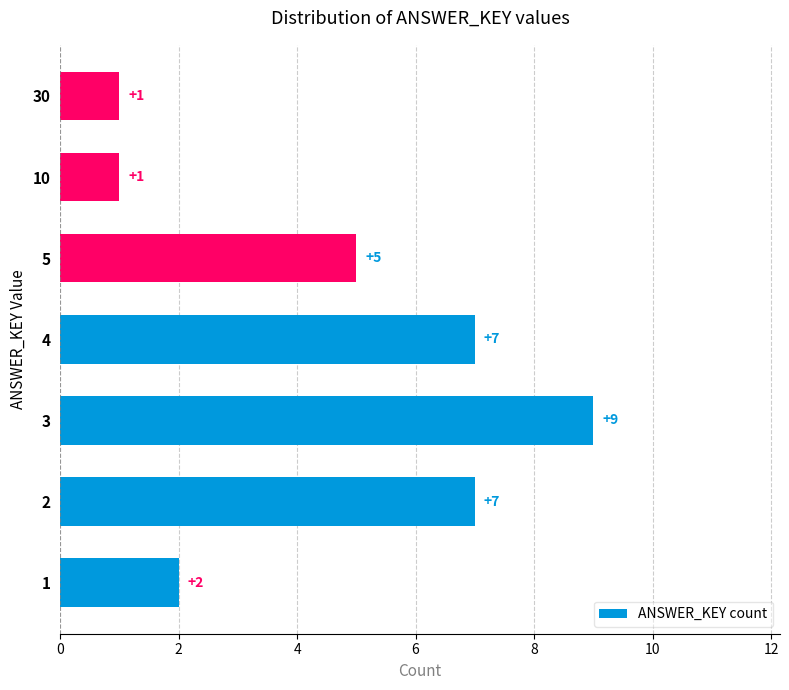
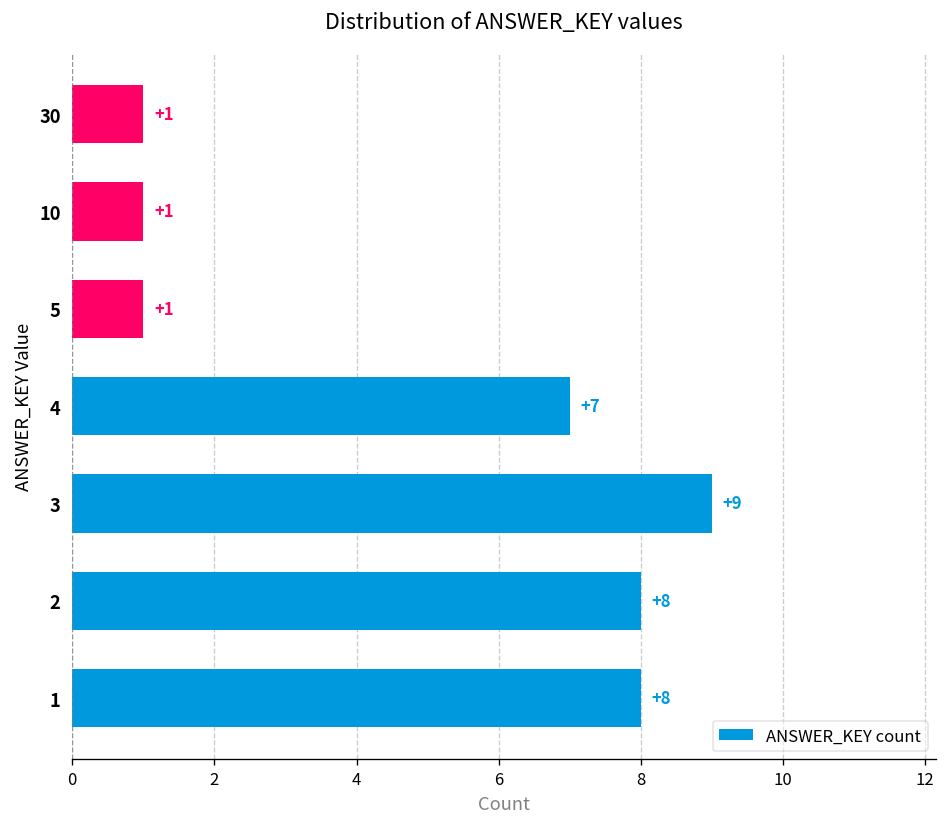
  {
    "30": "+1",
    "10": "+1",
-   "5": "+5",
+   "5": "+1",
    "4": "+7",
    "3": "+9",
-   "2": "+7",
-   "1": "+2"
+   "2": "+8",
+   "1": "+8"
  }
